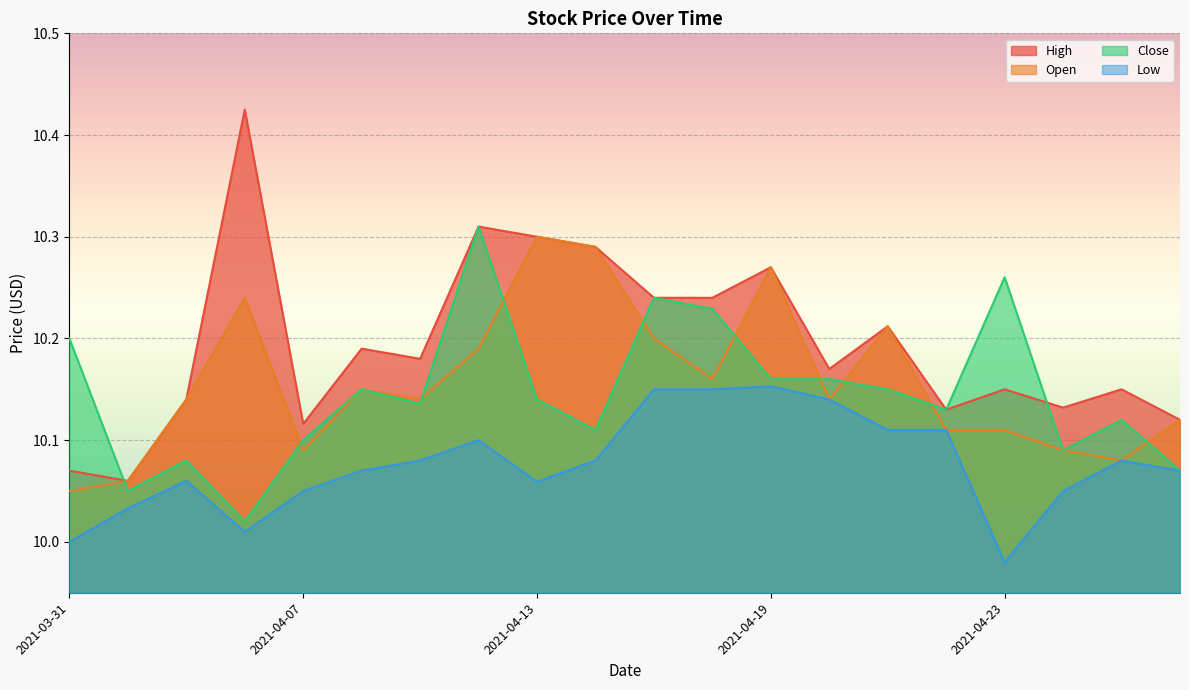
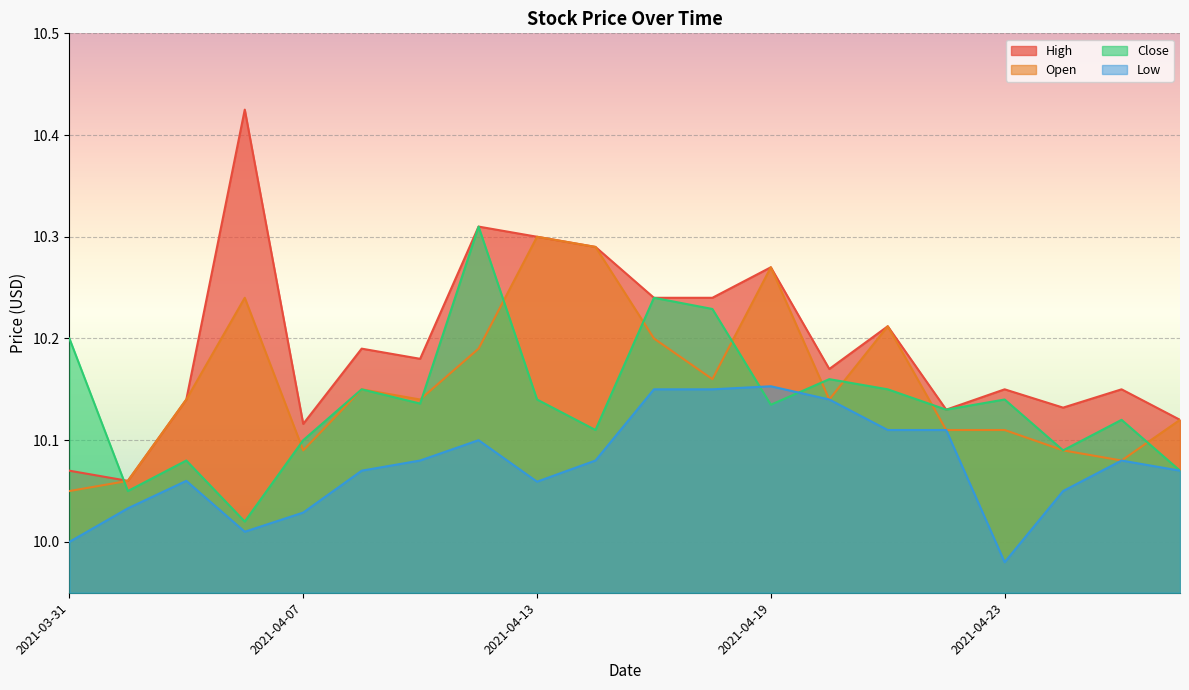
  {
    "Close": {
      "2021-03-31": 10.200,
      "2021-04-07": 10.100,
      "2021-04-13": 10.140,
-     "2021-04-19": 10.160,
-     "2021-04-23": 10.260
+     "2021-04-19": 10.135,
+     "2021-04-23": 10.140
    },
    "Low": {
      "2021-03-31": 10.000,
-     "2021-04-07": 10.050,
+     "2021-04-07": 10.029,
      "2021-04-13": 10.059,
      "2021-04-19": 10.153,
      "2021-04-23": 9.980
    }
  }
